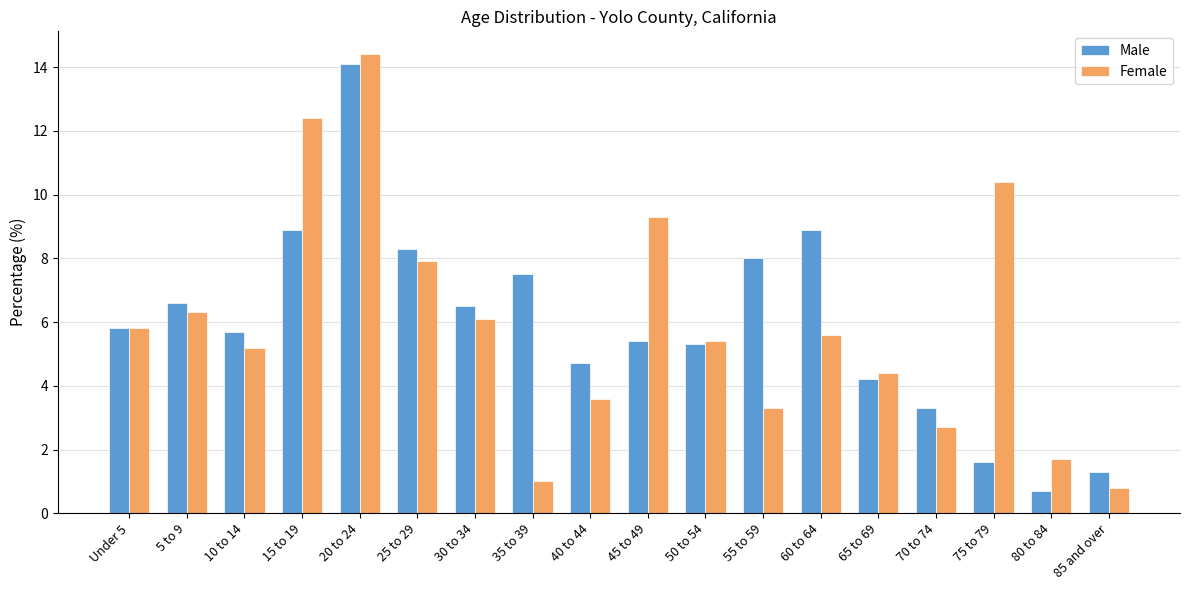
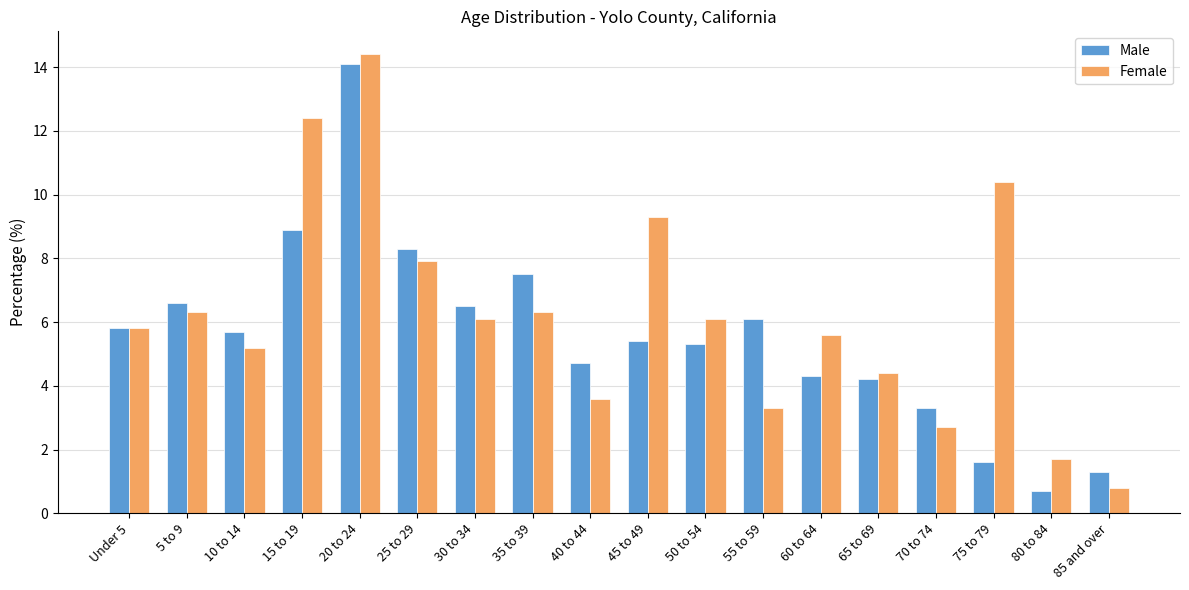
  {
    "Male": {
      "Under 5": 5.8,
      "5 to 9": 6.6,
      "10 to 14": 5.7,
      "15 to 19": 8.9,
      "20 to 24": 14.1,
      "25 to 29": 8.3,
      "30 to 34": 6.5,
      "35 to 39": 7.5,
      "40 to 44": 4.7,
      "45 to 49": 5.4,
      "50 to 54": 5.3,
-     "55 to 59": 8.0,
-     "60 to 64": 8.9,
+     "55 to 59": 6.1,
+     "60 to 64": 4.3,
      "65 to 69": 4.2,
      "70 to 74": 3.3,
      "75 to 79": 1.6,
      "80 to 84": 0.7,
      "85 and over": 1.3
    },
    "Female": {
      "Under 5": 5.8,
      "5 to 9": 6.3,
      "10 to 14": 5.2,
      "15 to 19": 12.4,
      "20 to 24": 14.4,
      "25 to 29": 7.9,
      "30 to 34": 6.1,
-     "35 to 39": 1.0,
+     "35 to 39": 6.3,
      "40 to 44": 3.6,
      "45 to 49": 9.3,
-     "50 to 54": 5.4,
+     "50 to 54": 6.1,
      "55 to 59": 3.3,
      "60 to 64": 5.6,
      "65 to 69": 4.4,
      "70 to 74": 2.7,
      "75 to 79": 10.4,
      "80 to 84": 1.7,
      "85 and over": 0.8
    }
  }
